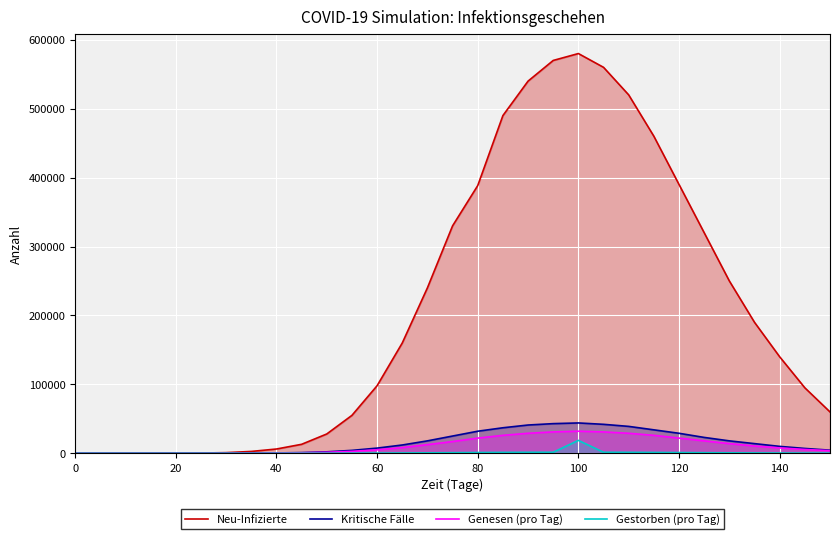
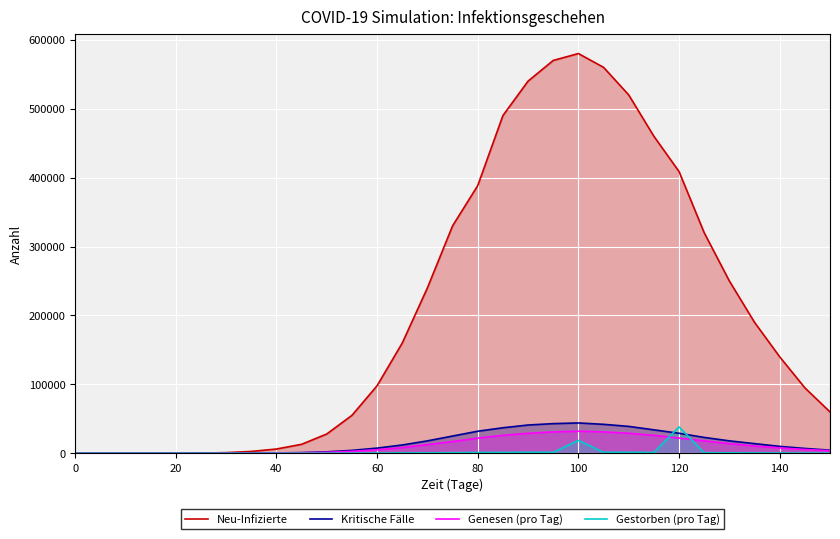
  {
    "Neu-Infizierte": {
      "40": 10000,
      "60": 100000,
      "80": 390000,
      "100": 580000,
-     "120": 390000,
+     "120": 410000,
      "140": 140000
    },
    "Kritische Fälle": {
      "80": 30000,
      "100": 40000,
      "120": 30000
    },
    "Genesen (pro Tag)": {
      "80": 20000,
      "100": 30000,
      "120": 20000
    },
    "Gestorben (pro Tag)": {
      "60": 0,
      "80": 0,
      "100": 20000,
-     "120": 0,
+     "120": 40000,
      "140": 0
    }
  }
